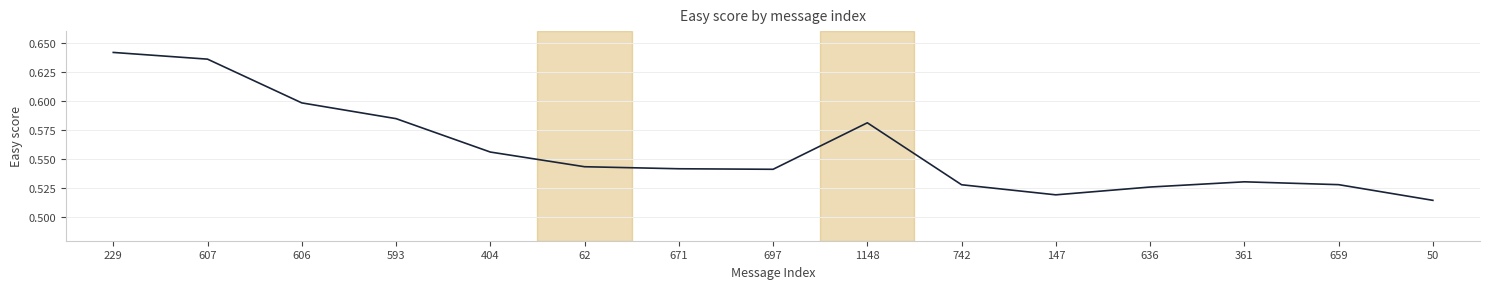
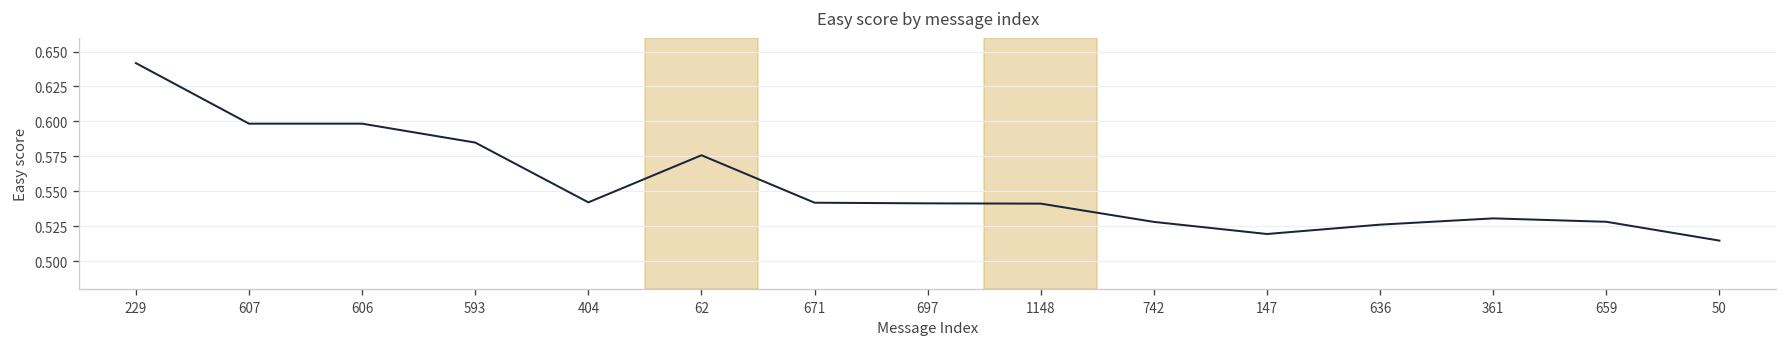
  {
    "229": 0.642,
-   "607": 0.636,
+   "607": 0.598,
    "606": 0.598,
    "593": 0.585,
-   "404": 0.556,
-   "62": 0.544,
+   "404": 0.542,
+   "62": 0.576,
    "671": 0.542,
    "697": 0.541,
-   "1148": 0.581,
+   "1148": 0.541,
    "742": 0.528,
    "147": 0.519,
    "636": 0.526,
    "361": 0.531,
    "659": 0.528,
    "50": 0.515
  }
